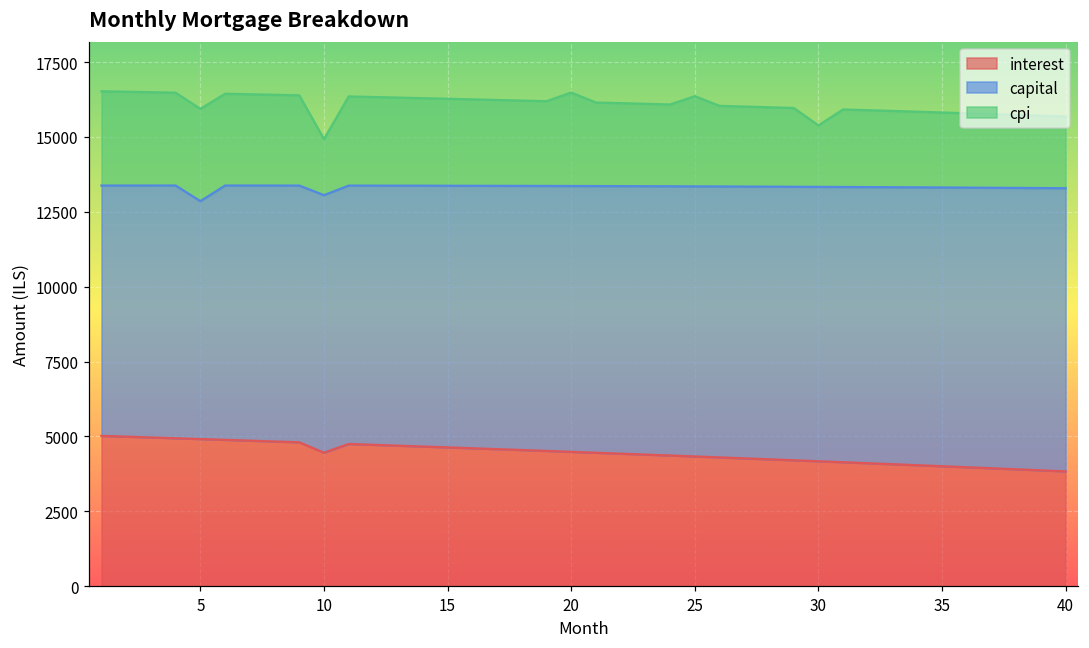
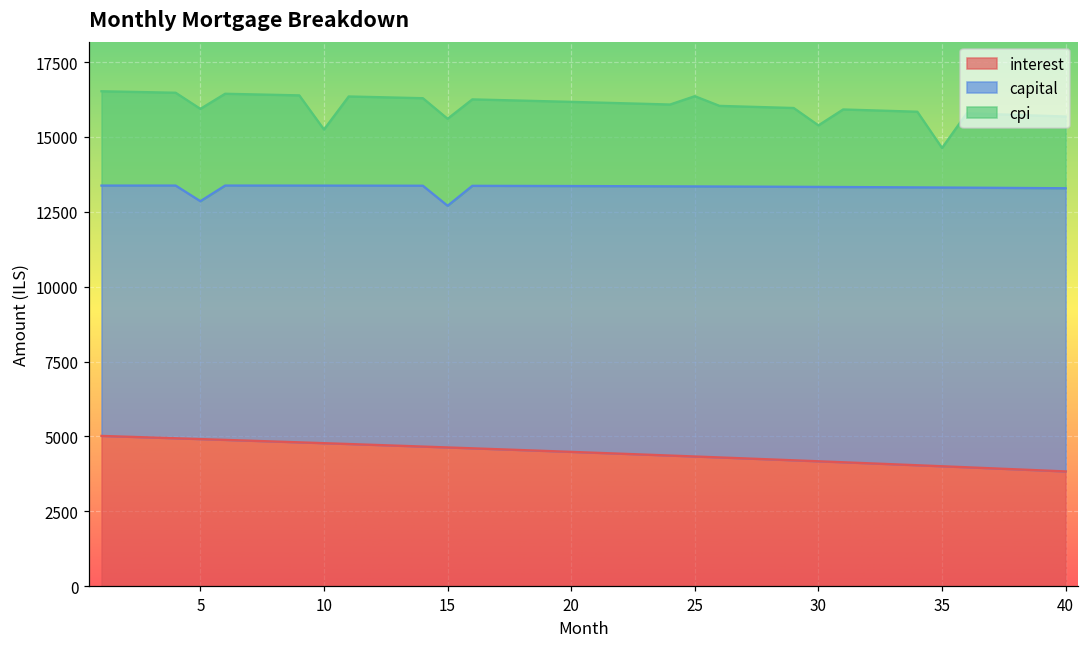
  {
    "interest": {
      "5": 4900,
-     "10": 4500,
+     "10": 4800,
      "15": 4600,
      "20": 4500,
      "25": 4300,
      "30": 4200,
      "35": 4000,
      "40": 3800
    },
    "capital": {
      "5": 7900,
      "10": 8600,
-     "15": 8700,
+     "15": 8100,
      "20": 8900,
      "25": 9000,
      "30": 9200,
      "35": 9300,
      "40": 9500
    },
    "cpi": {
      "5": 3100,
      "10": 1900,
      "15": 2900,
-     "20": 3100,
+     "20": 2800,
      "25": 3000,
      "30": 2100,
-     "35": 2500
+     "35": 1300
    }
  }
